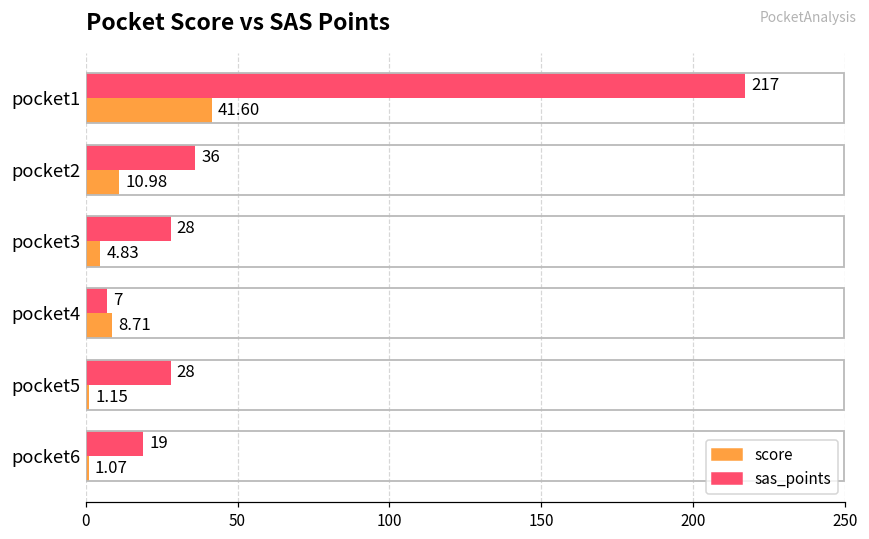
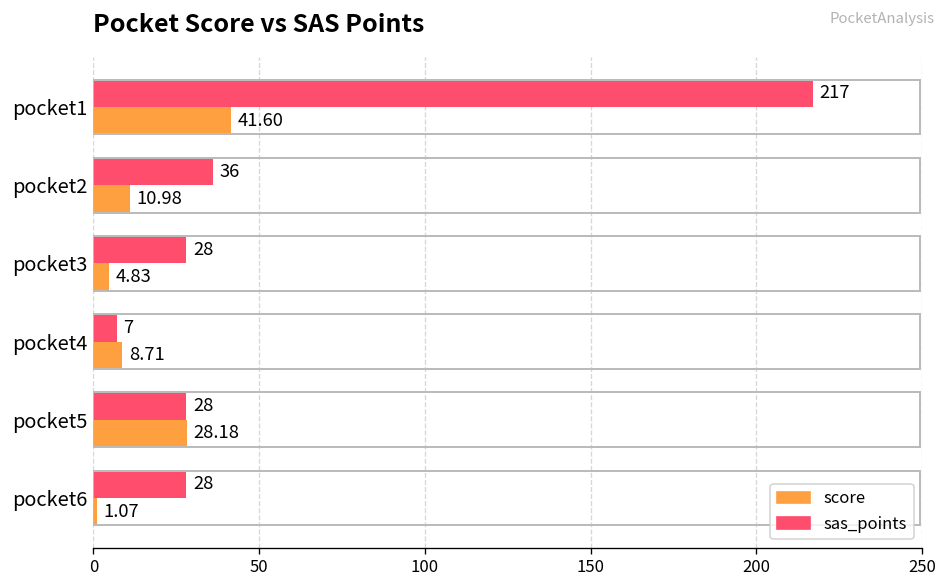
  {
    "score": {
      "pocket1": 41.60,
      "pocket2": 10.98,
      "pocket3": 4.83,
      "pocket4": 8.71,
-     "pocket5": 1.15,
+     "pocket5": 28.18,
      "pocket6": 1.07
    },
    "sas_points": {
      "pocket1": 217,
      "pocket2": 36,
      "pocket3": 28,
      "pocket4": 7,
      "pocket5": 28,
-     "pocket6": 19
+     "pocket6": 28
    }
  }
